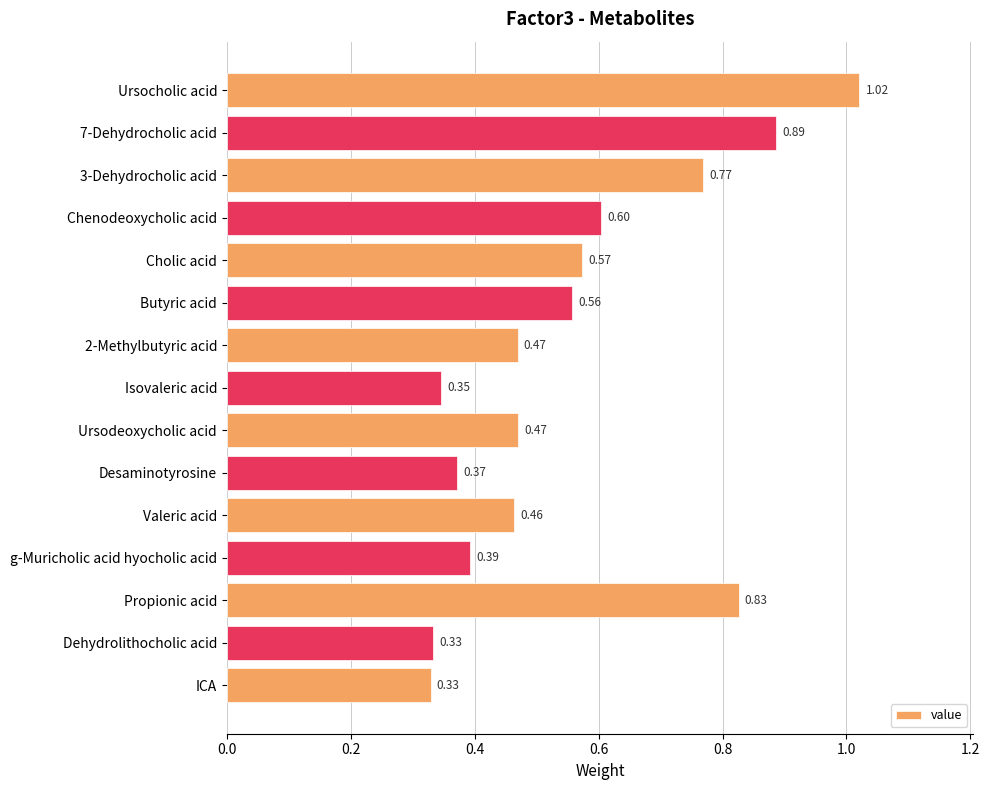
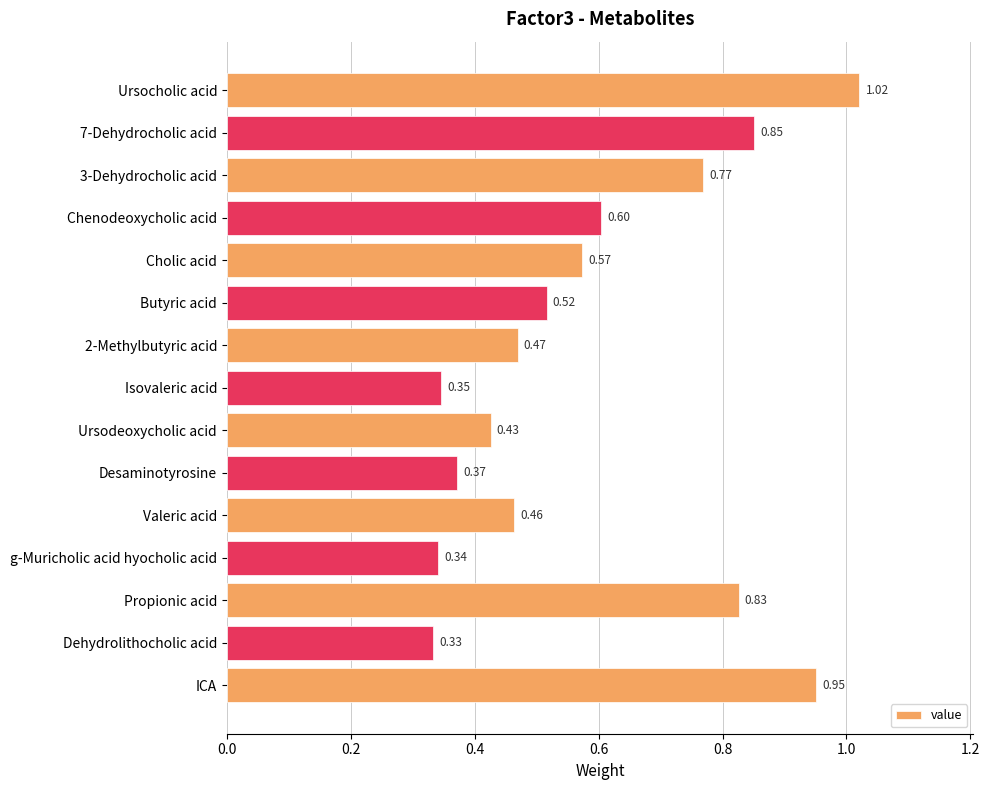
  {
    "Ursocholic acid": 1.02,
-   "7-Dehydrocholic acid": 0.89,
+   "7-Dehydrocholic acid": 0.85,
    "3-Dehydrocholic acid": 0.77,
    "Chenodeoxycholic acid": 0.60,
    "Cholic acid": 0.57,
-   "Butyric acid": 0.56,
+   "Butyric acid": 0.52,
    "2-Methylbutyric acid": 0.47,
    "Isovaleric acid": 0.35,
-   "Ursodeoxycholic acid": 0.47,
+   "Ursodeoxycholic acid": 0.43,
    "Desaminotyrosine": 0.37,
    "Valeric acid": 0.46,
-   "g-Muricholic acid hyocholic acid": 0.39,
+   "g-Muricholic acid hyocholic acid": 0.34,
    "Propionic acid": 0.83,
    "Dehydrolithocholic acid": 0.33,
-   "ICA": 0.33
+   "ICA": 0.95
  }
